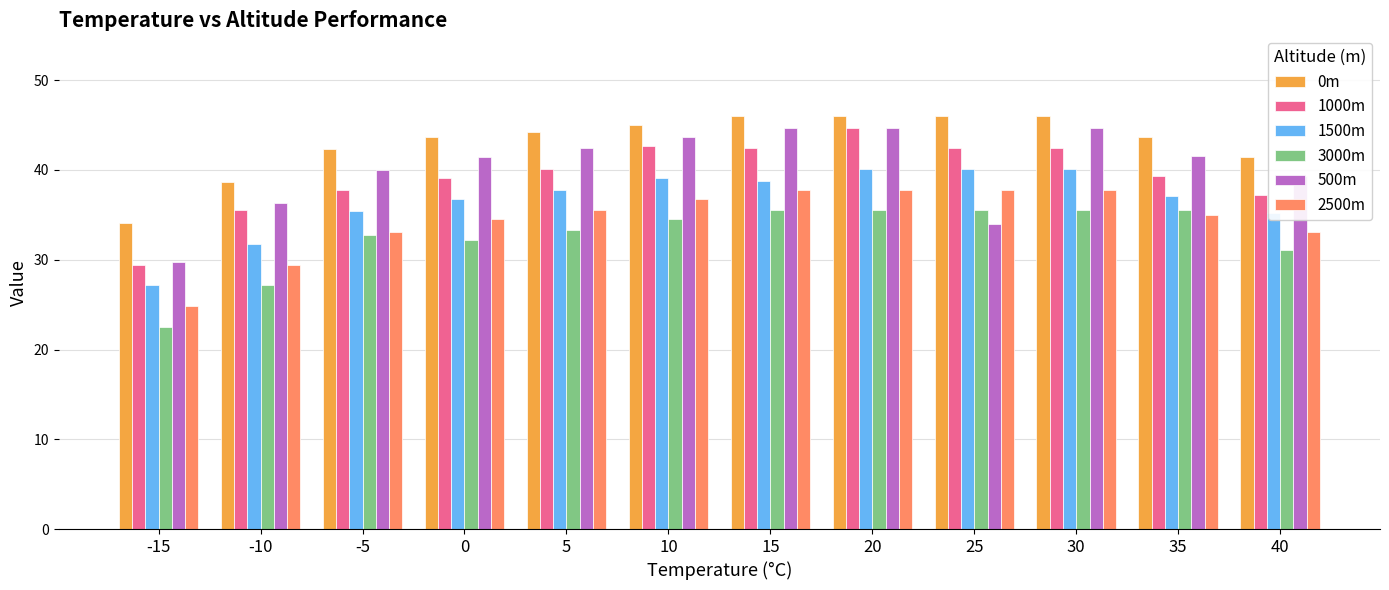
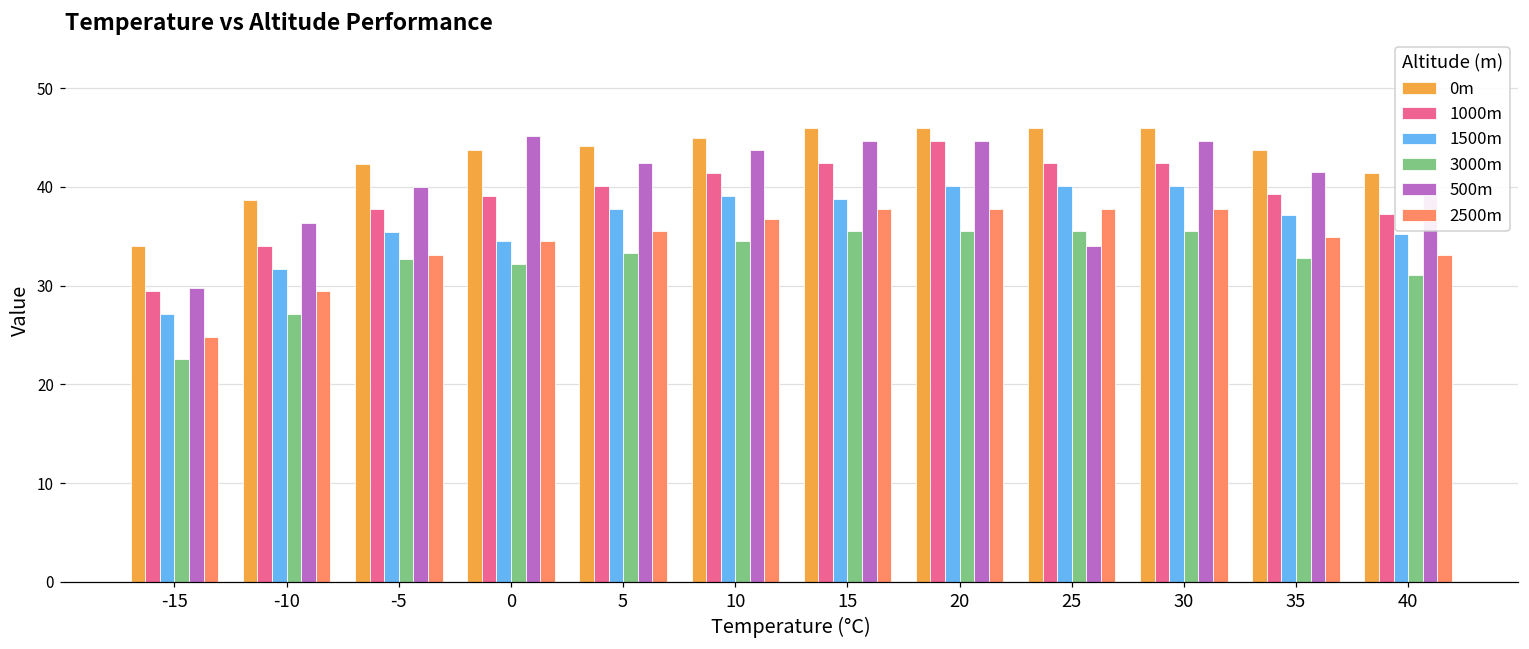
  {
    "1000m": {
      "-15": 29,
-     "-10": 36,
+     "-10": 34,
      "-5": 38,
      "0": 39,
      "5": 40,
-     "10": 43,
+     "10": 41,
      "15": 42,
      "20": 45,
      "25": 42,
      "30": 42,
      "35": 39,
      "40": 37
    },
    "1500m": {
      "-15": 27,
      "-10": 32,
      "-5": 35,
-     "0": 37,
+     "0": 35,
      "5": 38,
      "10": 39,
      "15": 39,
      "20": 40,
      "25": 40,
      "30": 40,
      "35": 37
    },
    "3000m": {
      "-15": 23,
      "-10": 27,
      "-5": 33,
      "0": 32,
      "5": 33,
      "10": 35,
      "15": 36,
      "20": 36,
      "25": 36,
      "30": 36,
-     "35": 36,
+     "35": 33,
      "40": 31
    },
    "500m": {
      "-15": 30,
      "-10": 36,
      "-5": 40,
-     "0": 41,
+     "0": 45,
      "5": 42,
      "10": 44,
      "15": 45,
      "20": 45,
      "25": 34,
      "30": 45,
      "35": 42
    }
  }
